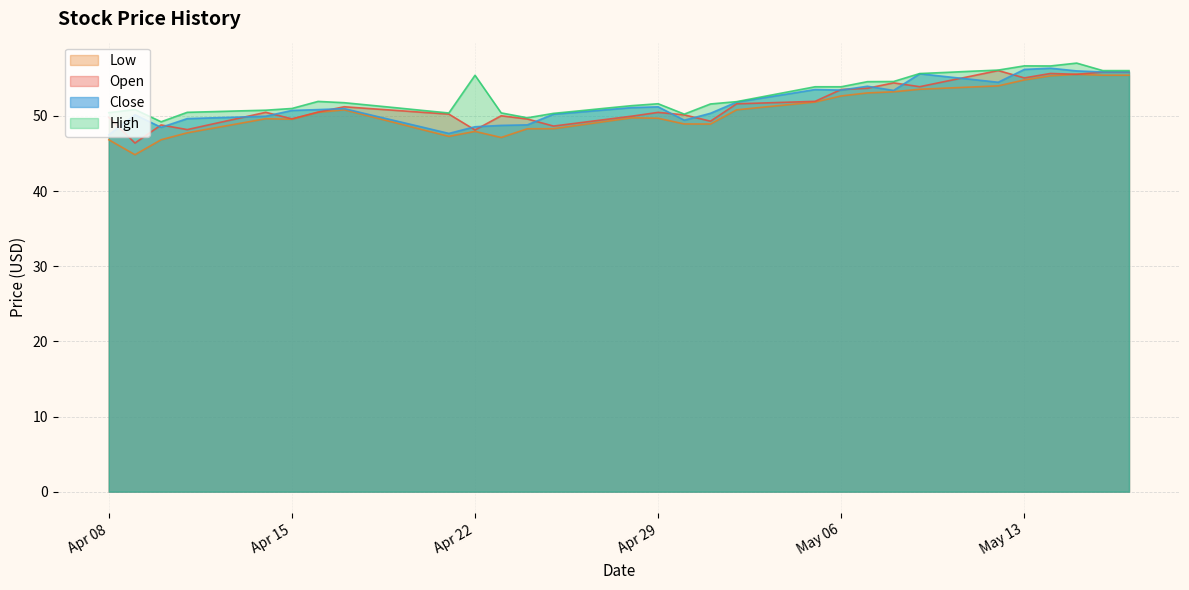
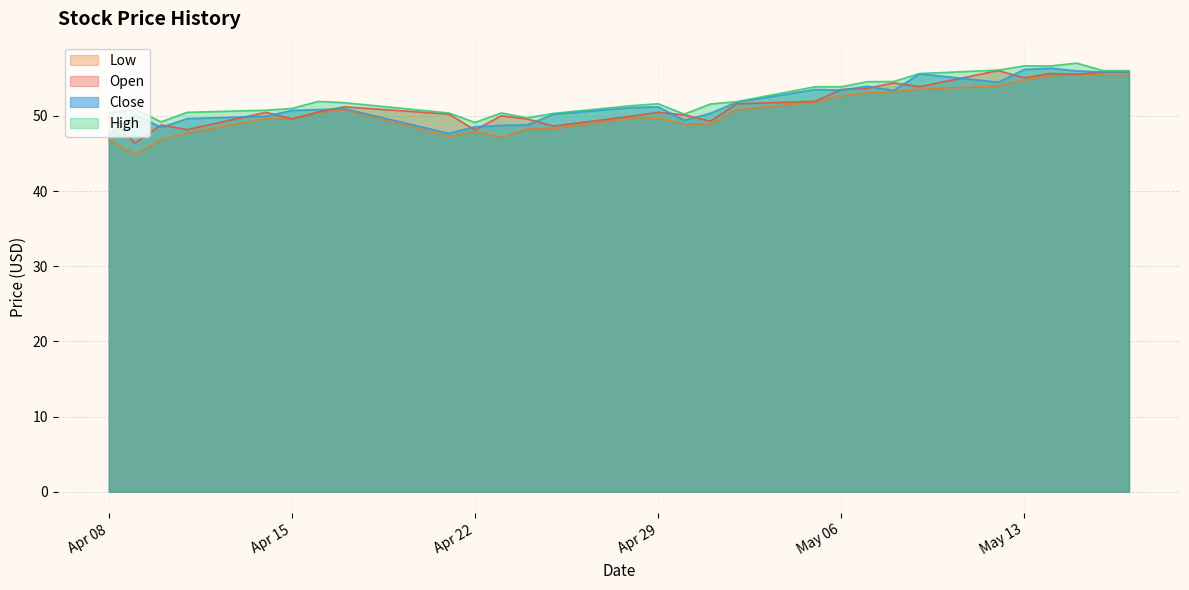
  {
    "Close": {
      "Apr 22": 49,
      "Apr 29": 51,
      "May 13": 56
    },
    "High": {
-     "Apr 22": 55,
+     "Apr 22": 49,
      "Apr 29": 52,
      "May 06": 54,
      "May 13": 57
    }
  }
